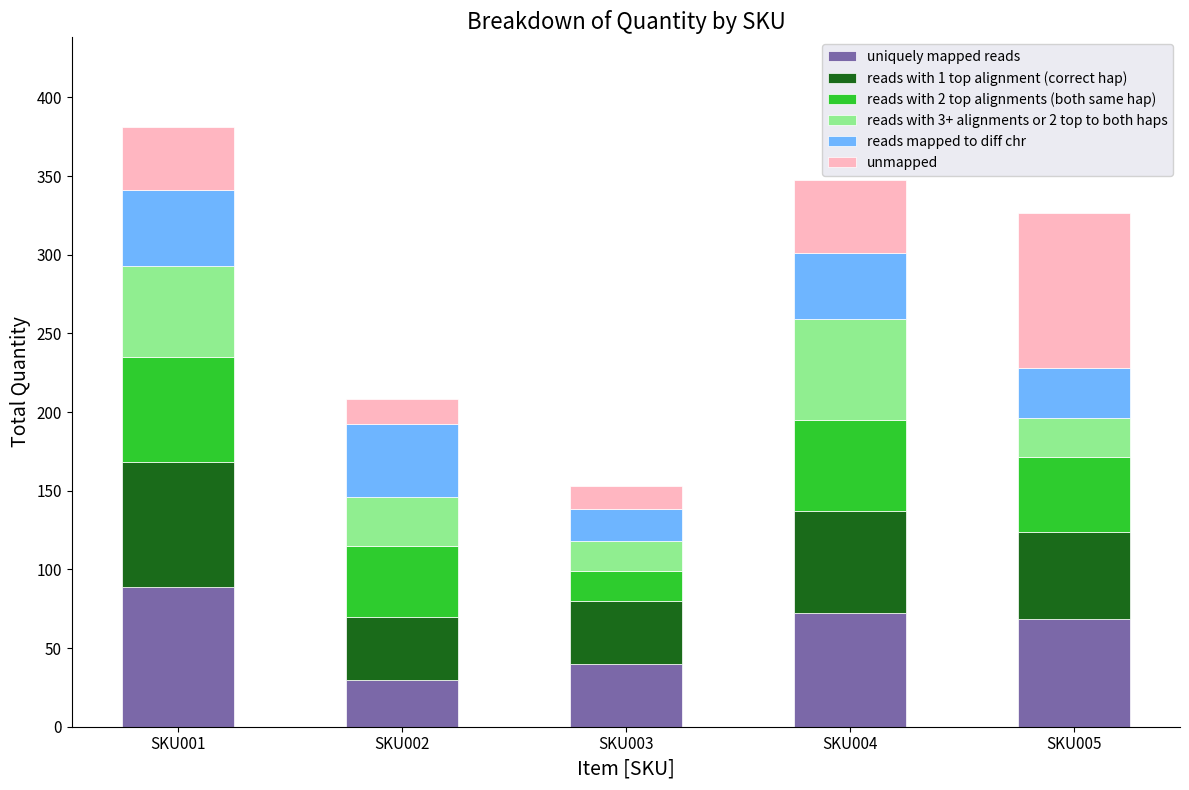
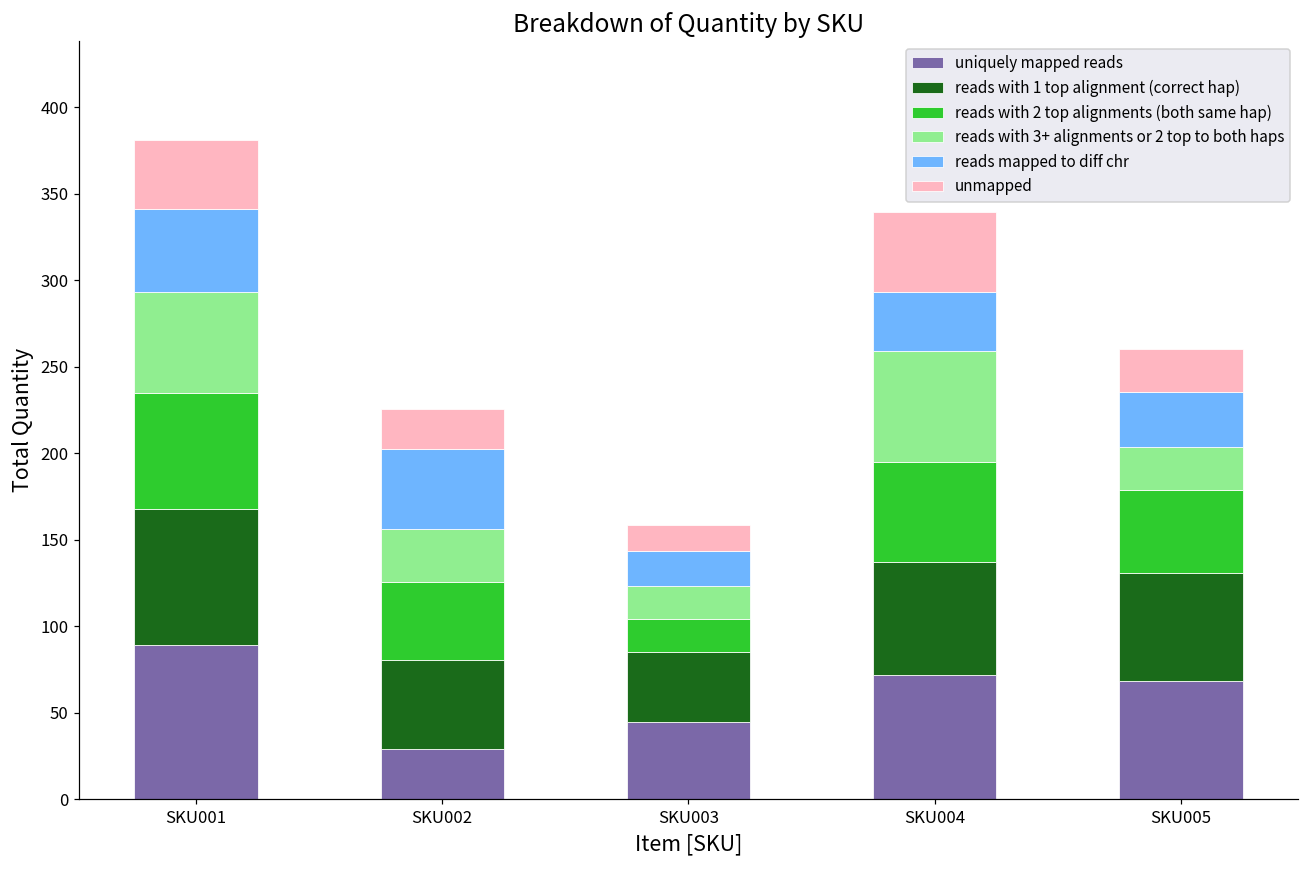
  {
    "uniquely mapped reads": {
      "SKU001": 89,
      "SKU002": 29,
-     "SKU003": 40,
+     "SKU003": 45,
      "SKU004": 72,
      "SKU005": 69
    },
    "reads with 1 top alignment (correct hap)": {
      "SKU001": 79,
-     "SKU002": 41,
+     "SKU002": 51,
      "SKU003": 40,
      "SKU004": 65,
-     "SKU005": 55
+     "SKU005": 62
    },
    "reads with 2 top alignments (both same hap)": {
      "SKU001": 67,
      "SKU002": 45,
      "SKU003": 19,
      "SKU004": 58,
      "SKU005": 48
    },
    "reads with 3+ alignments or 2 top to both haps": {
      "SKU001": 58,
      "SKU002": 31,
      "SKU003": 19,
      "SKU004": 64,
      "SKU005": 25
    },
    "reads mapped to diff chr": {
      "SKU001": 48,
      "SKU002": 46,
      "SKU003": 20,
-     "SKU004": 42,
+     "SKU004": 34,
      "SKU005": 32
    },
    "unmapped": {
      "SKU001": 40,
-     "SKU002": 16,
+     "SKU002": 23,
      "SKU003": 15,
      "SKU004": 46,
-     "SKU005": 99
+     "SKU005": 25
    }
  }
